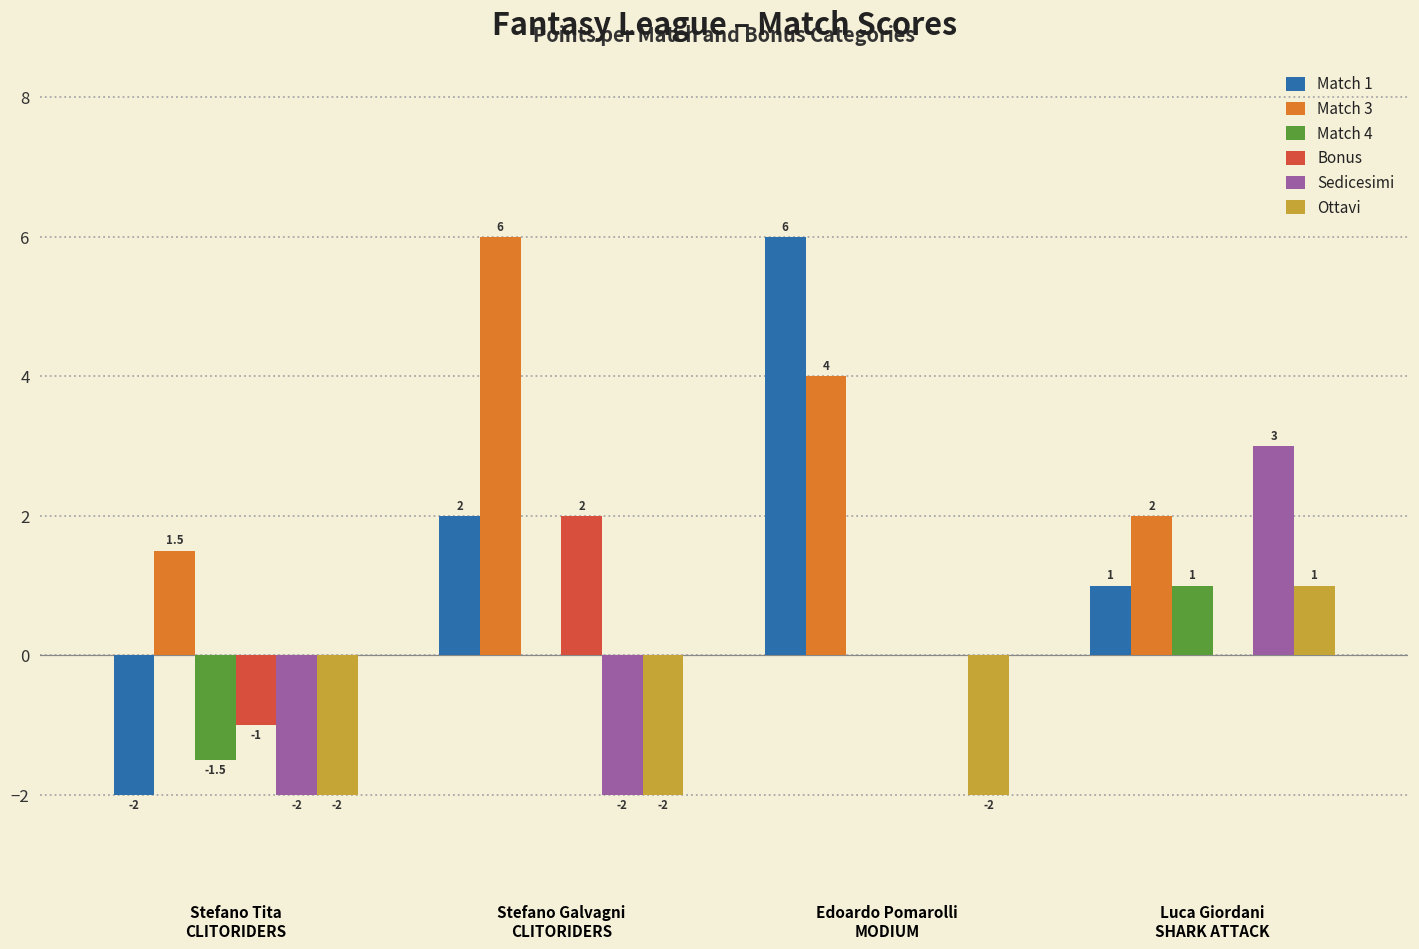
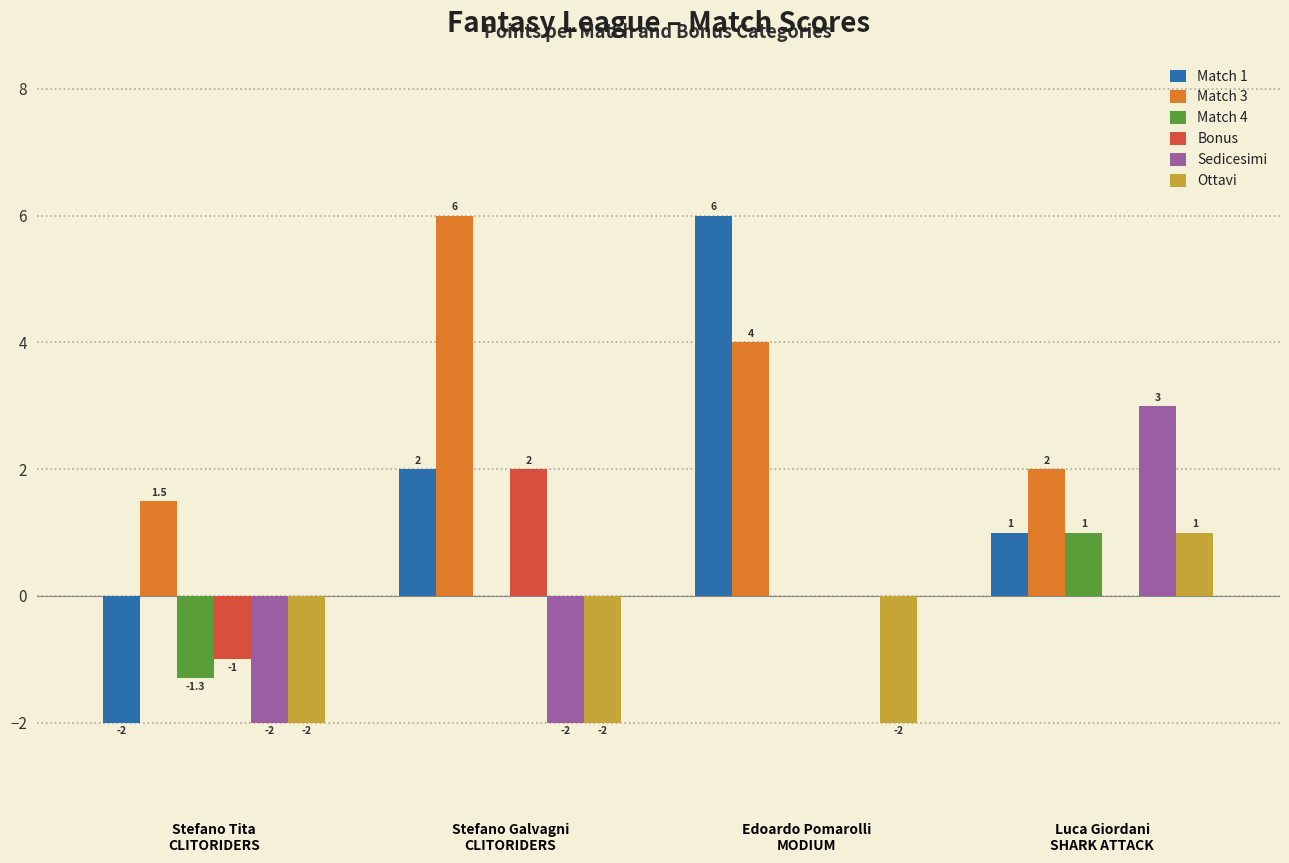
  {
    "Match 1": {
      "Stefano Tita CLITORIDERS": -2,
      "Stefano Galvagni CLITORIDERS": 2,
      "Edoardo Pomarolli MODIUM": 6,
      "Luca Giordani SHARK ATTACK": 1
    },
    "Match 4": {
-     "Stefano Tita CLITORIDERS": -1.5,
+     "Stefano Tita CLITORIDERS": -1.3,
      "Luca Giordani SHARK ATTACK": 1
    },
    "Sedicesimi": {
      "Stefano Tita CLITORIDERS": -2,
      "Stefano Galvagni CLITORIDERS": -2,
      "Luca Giordani SHARK ATTACK": 3
    }
  }
